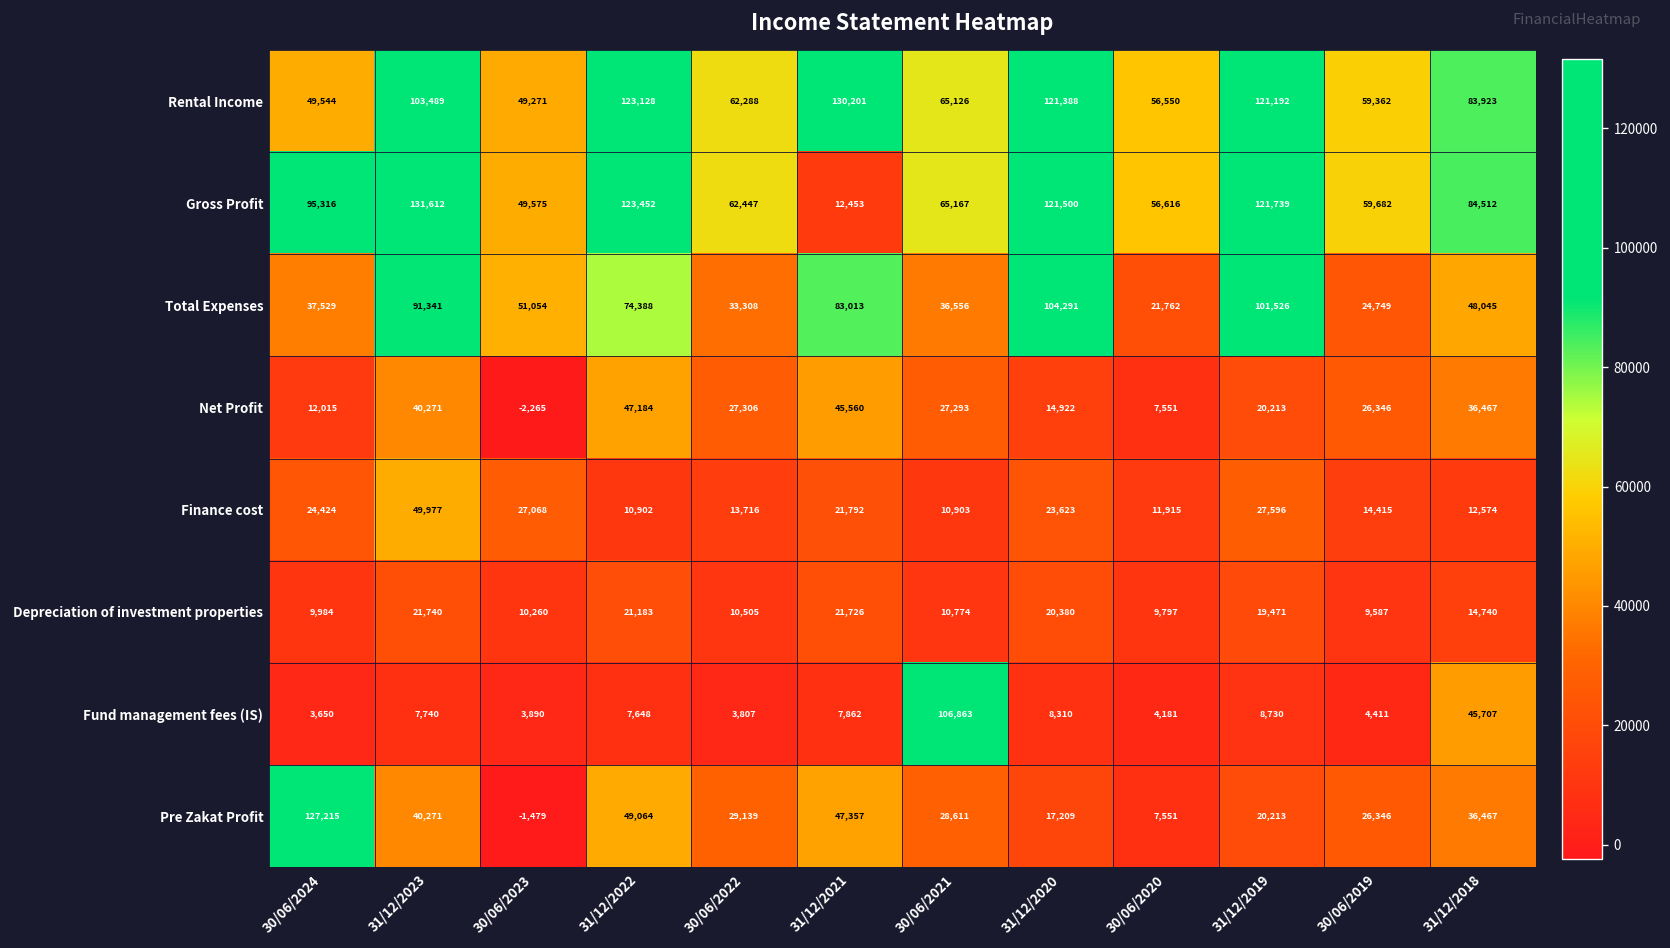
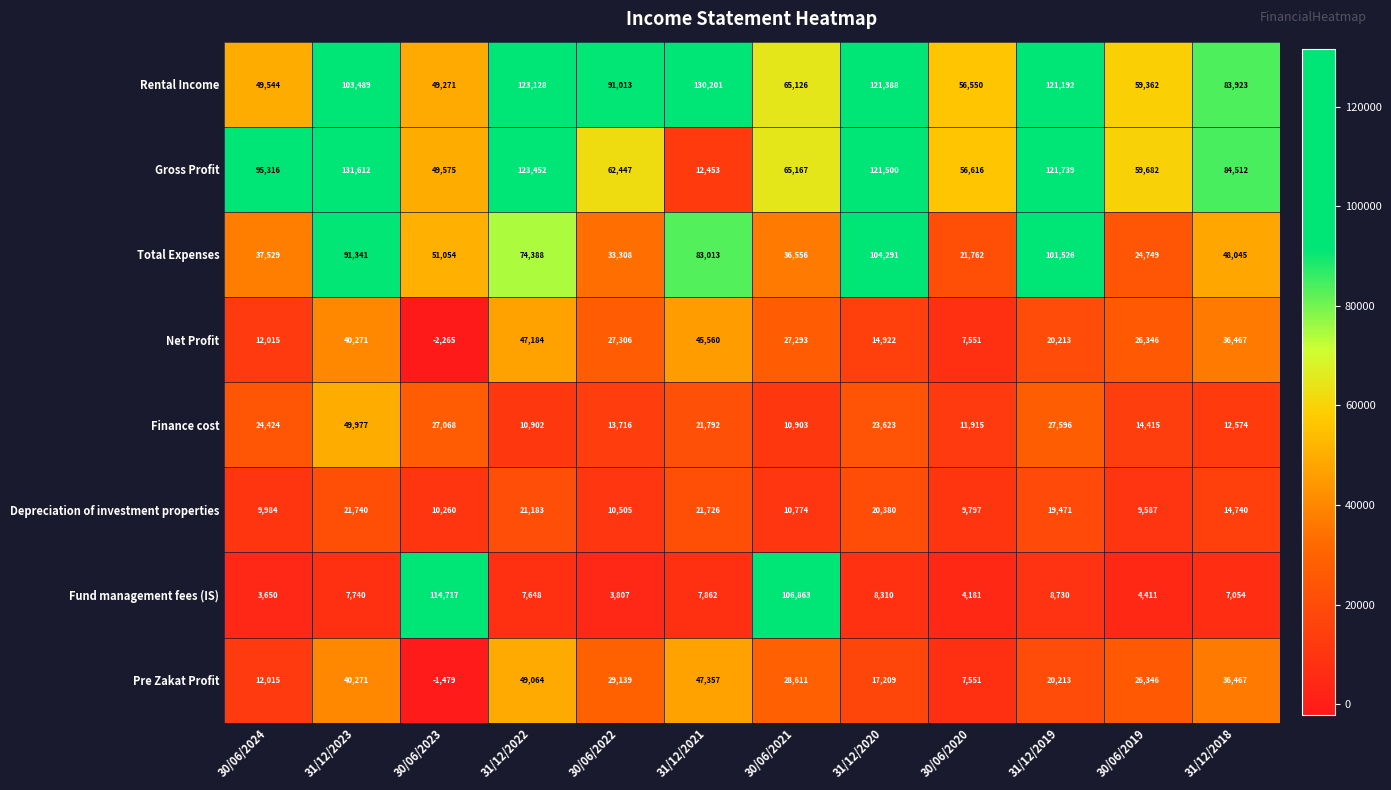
  {
    "Rental Income": {
      "30/06/2024": "49,544",
      "31/12/2023": "103,489",
      "30/06/2023": "49,271",
      "31/12/2022": "123,128",
-     "30/06/2022": "62,288",
+     "30/06/2022": "91,013",
      "31/12/2021": "130,201",
      "30/06/2021": "65,126",
      "31/12/2020": "121,388",
      "30/06/2020": "56,550",
      "31/12/2019": "121,192",
      "30/06/2019": "59,362",
      "31/12/2018": "83,923"
    },
    "Gross Profit": {
      "30/06/2024": "95,316",
      "31/12/2023": "131,612",
      "30/06/2023": "49,575",
      "31/12/2022": "123,452",
      "30/06/2022": "62,447",
      "31/12/2021": "12,453",
      "30/06/2021": "65,167",
      "31/12/2020": "121,500",
      "30/06/2020": "56,616",
      "31/12/2019": "121,739",
      "30/06/2019": "59,682",
      "31/12/2018": "84,512"
    },
    "Total Expenses": {
      "30/06/2024": "37,529",
      "31/12/2023": "91,341",
      "30/06/2023": "51,054",
      "31/12/2022": "74,388",
      "30/06/2022": "33,308",
      "31/12/2021": "83,013",
      "30/06/2021": "36,556",
      "31/12/2020": "104,291",
      "30/06/2020": "21,762",
      "31/12/2019": "101,526",
      "30/06/2019": "24,749",
      "31/12/2018": "48,045"
    },
    "Net Profit": {
      "30/06/2024": "12,015",
      "31/12/2023": "40,271",
      "30/06/2023": "-2,265",
      "31/12/2022": "47,184",
      "30/06/2022": "27,306",
      "31/12/2021": "45,560",
      "30/06/2021": "27,293",
      "31/12/2020": "14,922",
      "30/06/2020": "7,551",
      "31/12/2019": "20,213",
      "30/06/2019": "26,346",
      "31/12/2018": "36,467"
    },
    "Finance cost": {
      "30/06/2024": "24,424",
      "31/12/2023": "49,977",
      "30/06/2023": "27,068",
      "31/12/2022": "10,902",
      "30/06/2022": "13,716",
      "31/12/2021": "21,792",
      "30/06/2021": "10,903",
      "31/12/2020": "23,623",
      "30/06/2020": "11,915",
      "31/12/2019": "27,596",
      "30/06/2019": "14,415",
      "31/12/2018": "12,574"
    },
    "Depreciation of investment properties": {
      "30/06/2024": "9,984",
      "31/12/2023": "21,740",
      "30/06/2023": "10,260",
      "31/12/2022": "21,183",
      "30/06/2022": "10,505",
      "31/12/2021": "21,726",
      "30/06/2021": "10,774",
      "31/12/2020": "20,380",
      "30/06/2020": "9,797",
      "31/12/2019": "19,471",
      "30/06/2019": "9,587",
      "31/12/2018": "14,740"
    },
    "Fund management fees (IS)": {
      "30/06/2024": "3,650",
      "31/12/2023": "7,740",
-     "30/06/2023": "3,890",
+     "30/06/2023": "114,717",
      "31/12/2022": "7,648",
      "30/06/2022": "3,807",
      "31/12/2021": "7,862",
      "30/06/2021": "106,863",
      "31/12/2020": "8,310",
      "30/06/2020": "4,181",
      "31/12/2019": "8,730",
      "30/06/2019": "4,411",
-     "31/12/2018": "45,707"
+     "31/12/2018": "7,054"
    },
    "Pre Zakat Profit": {
-     "30/06/2024": "127,215",
+     "30/06/2024": "12,015",
      "31/12/2023": "40,271",
      "30/06/2023": "-1,479",
      "31/12/2022": "49,064",
      "30/06/2022": "29,139",
      "31/12/2021": "47,357",
      "30/06/2021": "28,611",
      "31/12/2020": "17,209",
      "30/06/2020": "7,551",
      "31/12/2019": "20,213",
      "30/06/2019": "26,346",
      "31/12/2018": "36,467"
    }
  }
